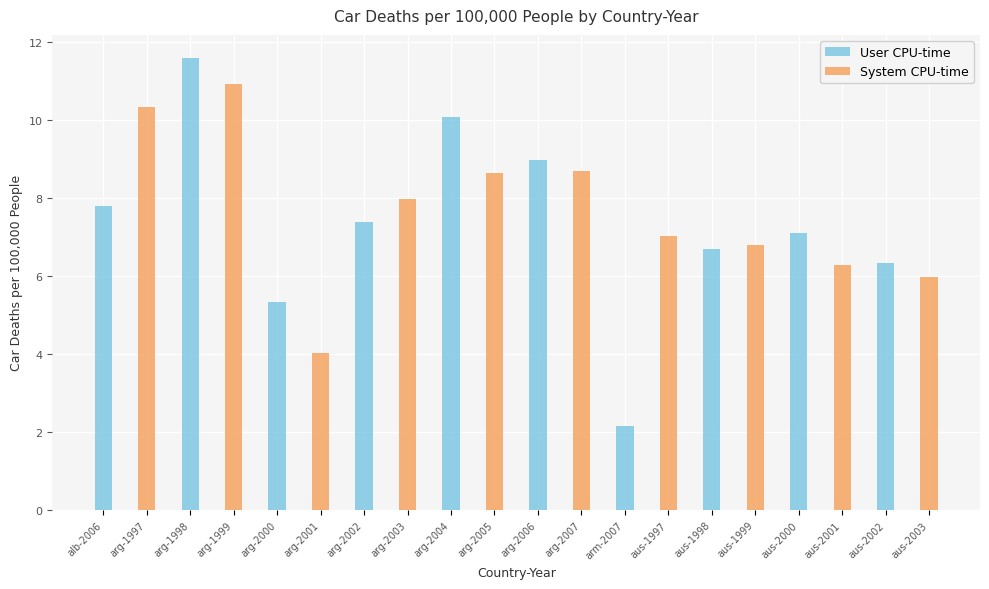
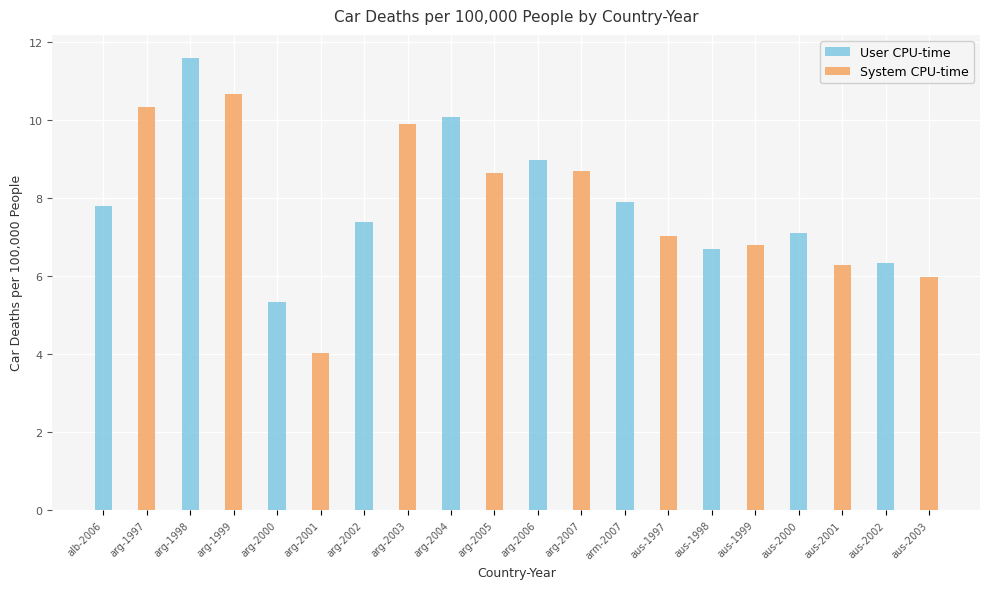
  {
    "User CPU-time": {
      "alb-2006": 7.8,
      "arg-1997": 0.0,
      "arg-1998": 11.6,
      "arg-1999": 0.0,
      "arg-2000": 5.3,
      "arg-2001": 0.0,
      "arg-2002": 7.4,
      "arg-2003": 0.0,
      "arg-2004": 10.1,
      "arg-2005": 0.0,
      "arg-2006": 9.0,
      "arg-2007": 0.0,
-     "arm-2007": 2.1,
+     "arm-2007": 7.9,
      "aus-1997": 0.0,
      "aus-1998": 6.7,
      "aus-1999": 0.0,
      "aus-2000": 7.1,
      "aus-2001": 0.0,
      "aus-2002": 6.3,
      "aus-2003": 0.0
    },
    "System CPU-time": {
      "alb-2006": 0.0,
      "arg-1997": 10.3,
      "arg-1998": 0.0,
-     "arg-1999": 10.9,
+     "arg-1999": 10.7,
      "arg-2000": 0.0,
      "arg-2001": 4.0,
      "arg-2002": 0.0,
-     "arg-2003": 8.0,
+     "arg-2003": 9.9,
      "arg-2004": 0.0,
      "arg-2005": 8.6,
      "arg-2006": 0.0,
      "arg-2007": 8.7,
      "arm-2007": 0.0,
      "aus-1997": 7.0,
      "aus-1998": 0.0,
      "aus-1999": 6.8,
      "aus-2000": 0.0,
      "aus-2001": 6.3,
      "aus-2002": 0.0,
      "aus-2003": 6.0
    }
  }
